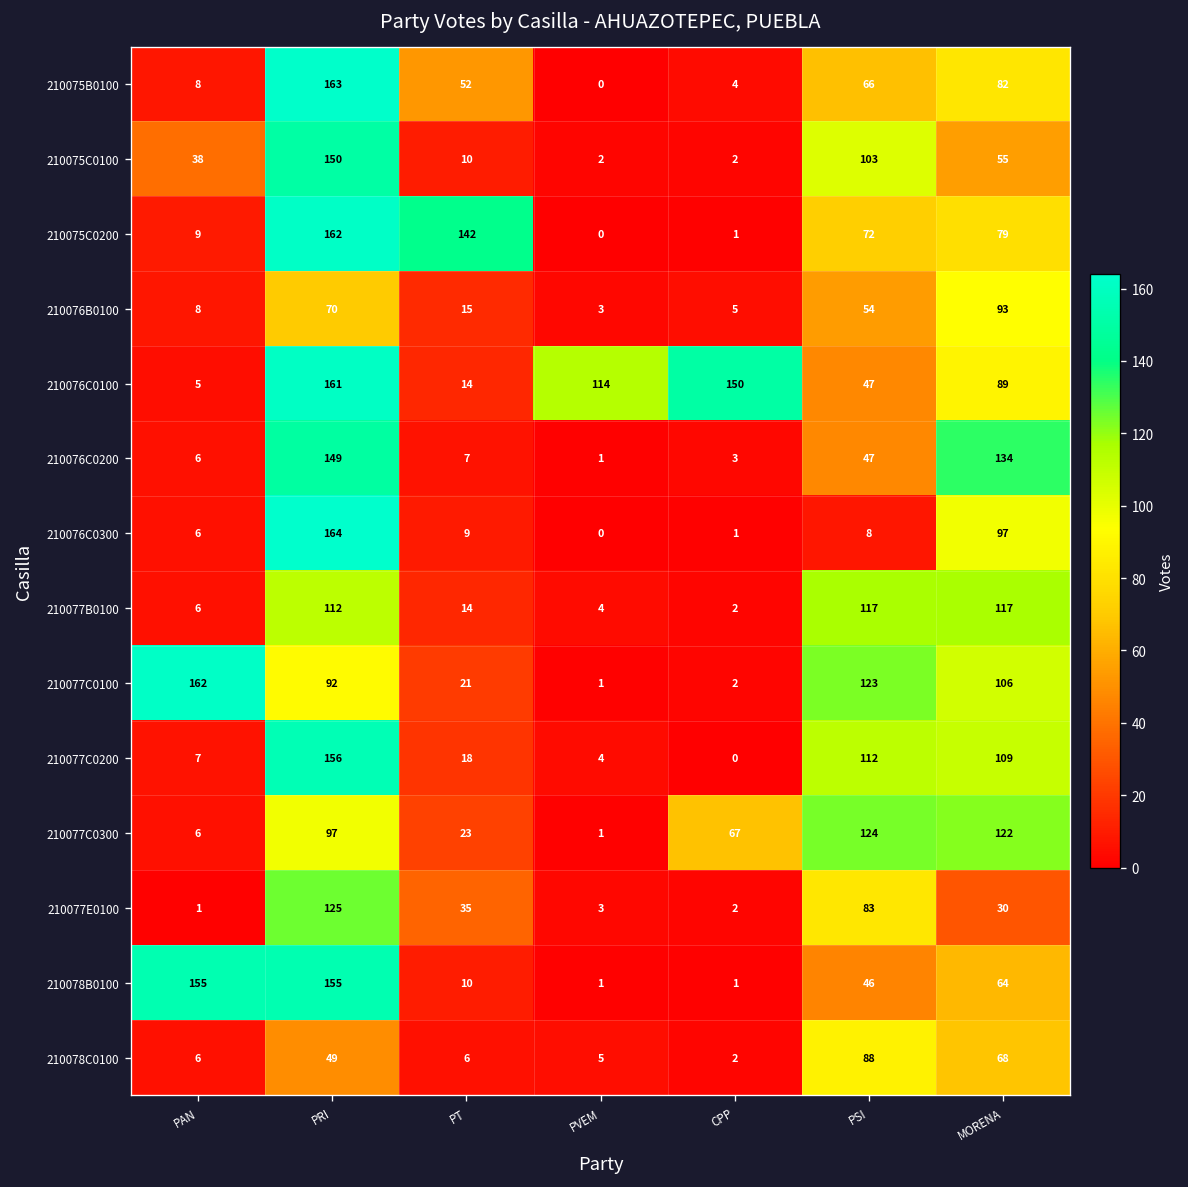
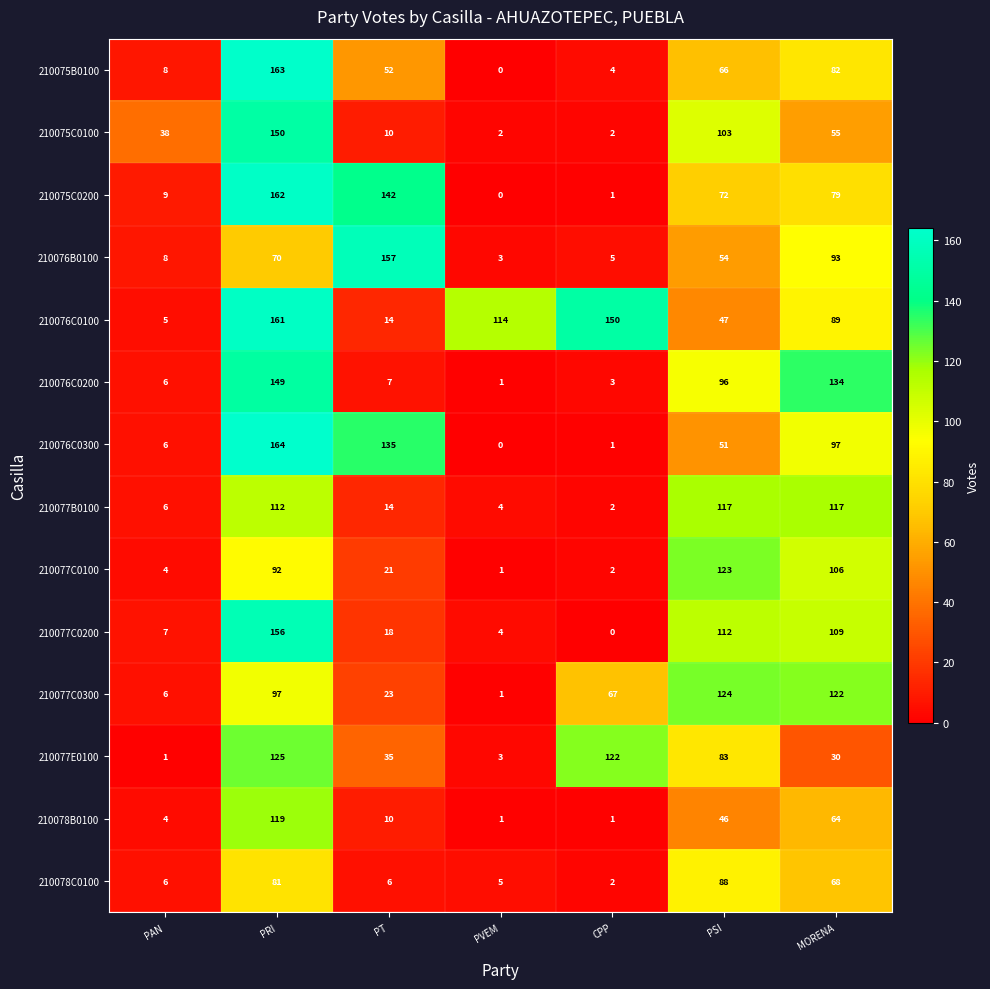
  {
    "210075B0100": {
      "PAN": 8,
      "PRI": 163,
      "PT": 52,
      "PVEM": 0,
      "CPP": 4,
      "PSI": 66,
      "MORENA": 82
    },
    "210075C0100": {
      "PAN": 38,
      "PRI": 150,
      "PT": 10,
      "PVEM": 2,
      "CPP": 2,
      "PSI": 103,
      "MORENA": 55
    },
    "210075C0200": {
      "PAN": 9,
      "PRI": 162,
      "PT": 142,
      "PVEM": 0,
      "CPP": 1,
      "PSI": 72,
      "MORENA": 79
    },
    "210076B0100": {
      "PAN": 8,
      "PRI": 70,
-     "PT": 15,
+     "PT": 157,
      "PVEM": 3,
      "CPP": 5,
      "PSI": 54,
      "MORENA": 93
    },
    "210076C0100": {
      "PAN": 5,
      "PRI": 161,
      "PT": 14,
      "PVEM": 114,
      "CPP": 150,
      "PSI": 47,
      "MORENA": 89
    },
    "210076C0200": {
      "PAN": 6,
      "PRI": 149,
      "PT": 7,
      "PVEM": 1,
      "CPP": 3,
-     "PSI": 47,
+     "PSI": 96,
      "MORENA": 134
    },
    "210076C0300": {
      "PAN": 6,
      "PRI": 164,
-     "PT": 9,
+     "PT": 135,
      "PVEM": 0,
      "CPP": 1,
-     "PSI": 8,
+     "PSI": 51,
      "MORENA": 97
    },
    "210077B0100": {
      "PAN": 6,
      "PRI": 112,
      "PT": 14,
      "PVEM": 4,
      "CPP": 2,
      "PSI": 117,
      "MORENA": 117
    },
    "210077C0100": {
-     "PAN": 162,
+     "PAN": 4,
      "PRI": 92,
      "PT": 21,
      "PVEM": 1,
      "CPP": 2,
      "PSI": 123,
      "MORENA": 106
    },
    "210077C0200": {
      "PAN": 7,
      "PRI": 156,
      "PT": 18,
      "PVEM": 4,
      "CPP": 0,
      "PSI": 112,
      "MORENA": 109
    },
    "210077C0300": {
      "PAN": 6,
      "PRI": 97,
      "PT": 23,
      "PVEM": 1,
      "CPP": 67,
      "PSI": 124,
      "MORENA": 122
    },
    "210077E0100": {
      "PAN": 1,
      "PRI": 125,
      "PT": 35,
      "PVEM": 3,
-     "CPP": 2,
+     "CPP": 122,
      "PSI": 83,
      "MORENA": 30
    },
    "210078B0100": {
-     "PAN": 155,
-     "PRI": 155,
+     "PAN": 4,
+     "PRI": 119,
      "PT": 10,
      "PVEM": 1,
      "CPP": 1,
      "PSI": 46,
      "MORENA": 64
    },
    "210078C0100": {
      "PAN": 6,
-     "PRI": 49,
+     "PRI": 81,
      "PT": 6,
      "PVEM": 5,
      "CPP": 2,
      "PSI": 88,
      "MORENA": 68
    }
  }
